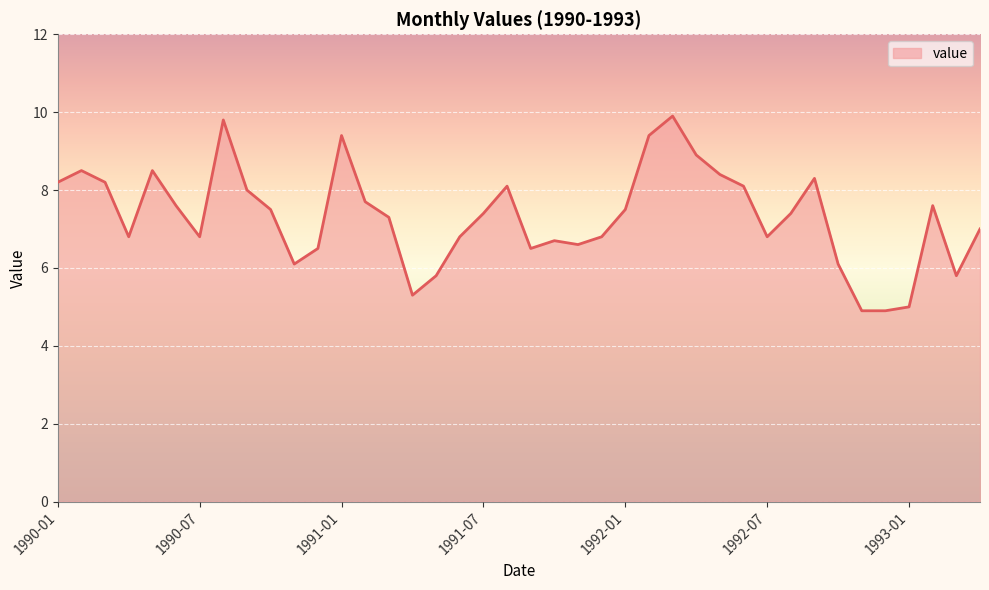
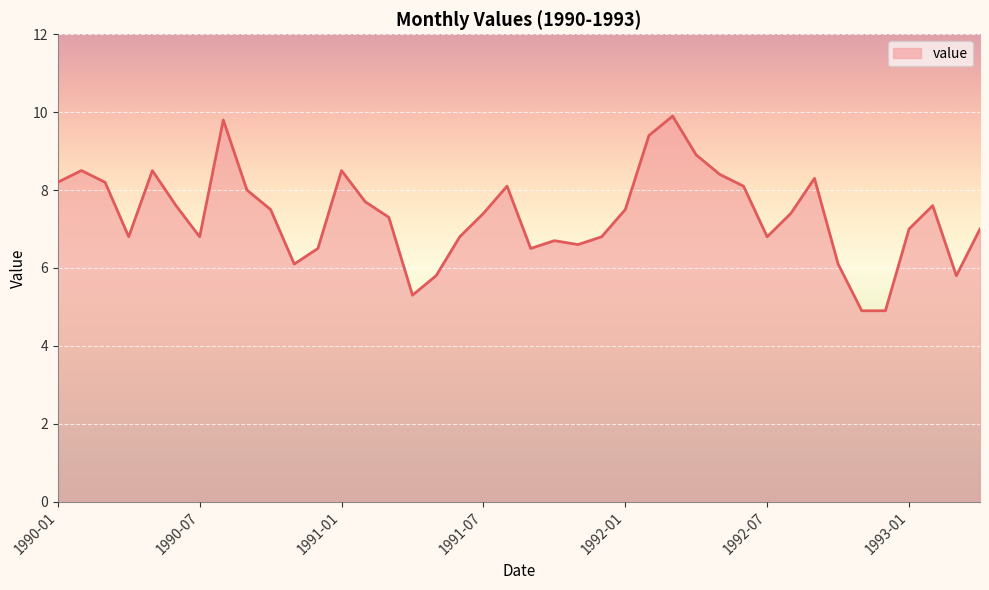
  {
    "1990-01": 8.2,
    "1990-07": 6.8,
-   "1991-01": 9.4,
+   "1991-01": 8.5,
    "1991-07": 7.4,
    "1992-01": 7.5,
    "1992-07": 6.8,
-   "1993-01": 5
+   "1993-01": 7
  }
